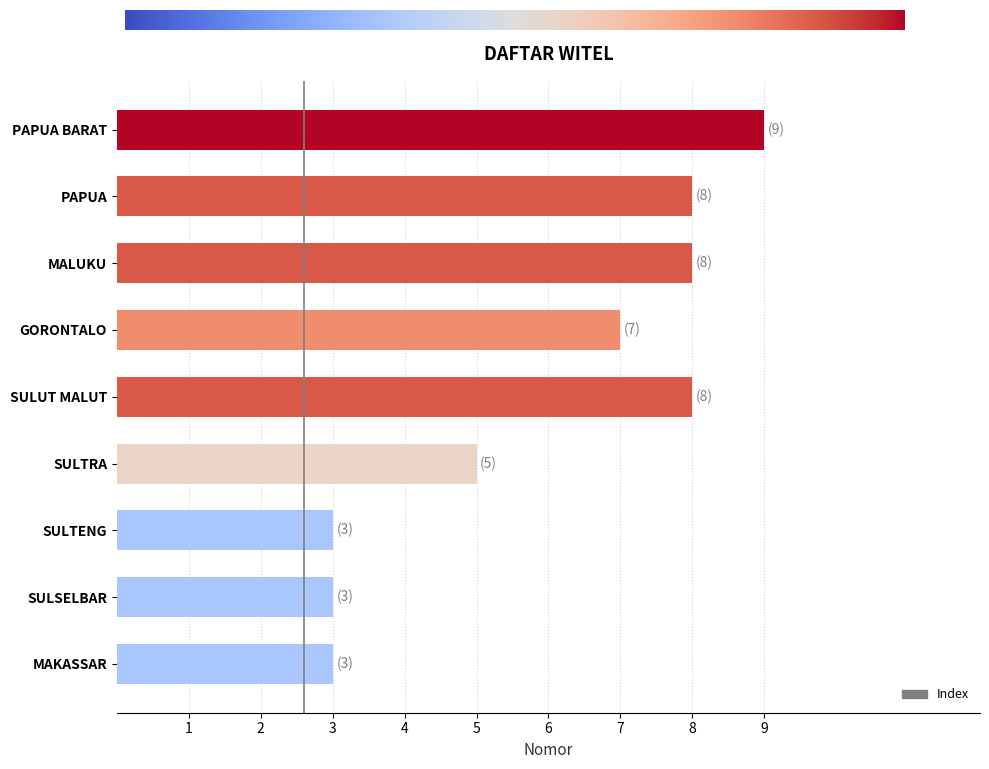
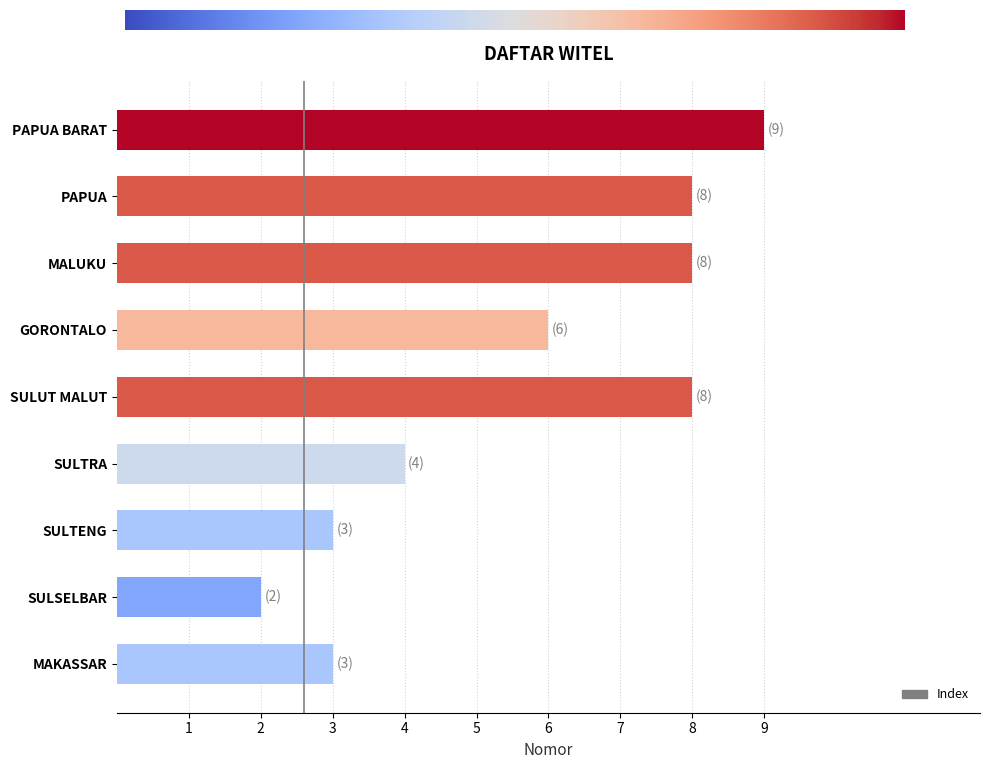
  {
    "PAPUA BARAT": "(9)",
    "PAPUA": "(8)",
    "MALUKU": "(8)",
-   "GORONTALO": "(7)",
+   "GORONTALO": "(6)",
    "SULUT MALUT": "(8)",
-   "SULTRA": "(5)",
+   "SULTRA": "(4)",
    "SULTENG": "(3)",
-   "SULSELBAR": "(3)",
+   "SULSELBAR": "(2)",
    "MAKASSAR": "(3)"
  }
